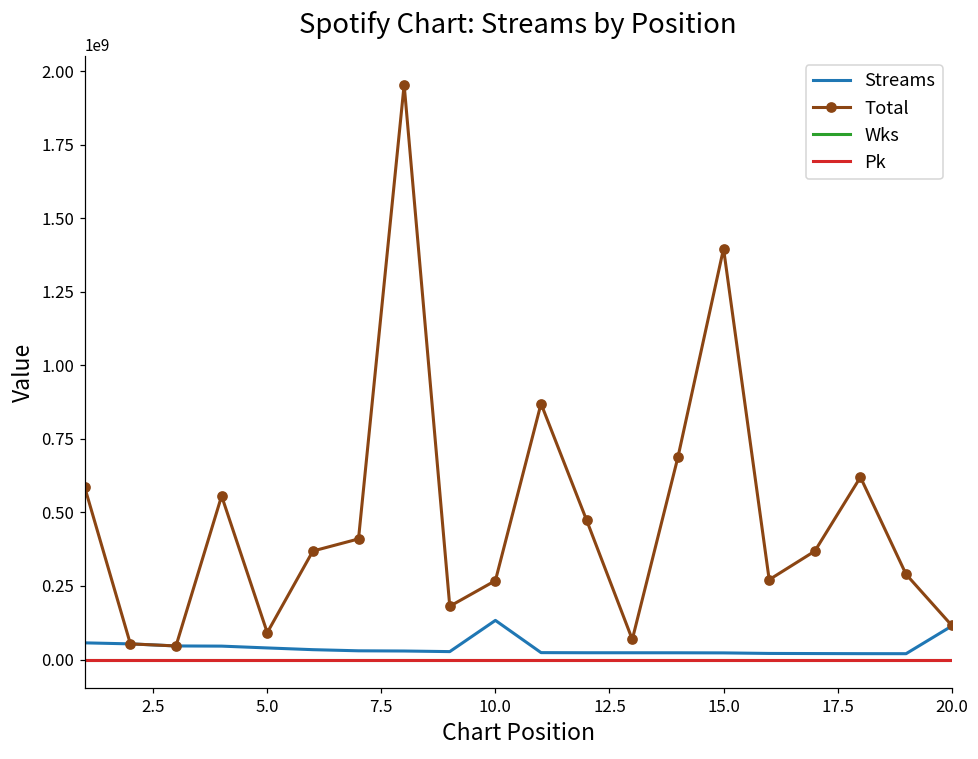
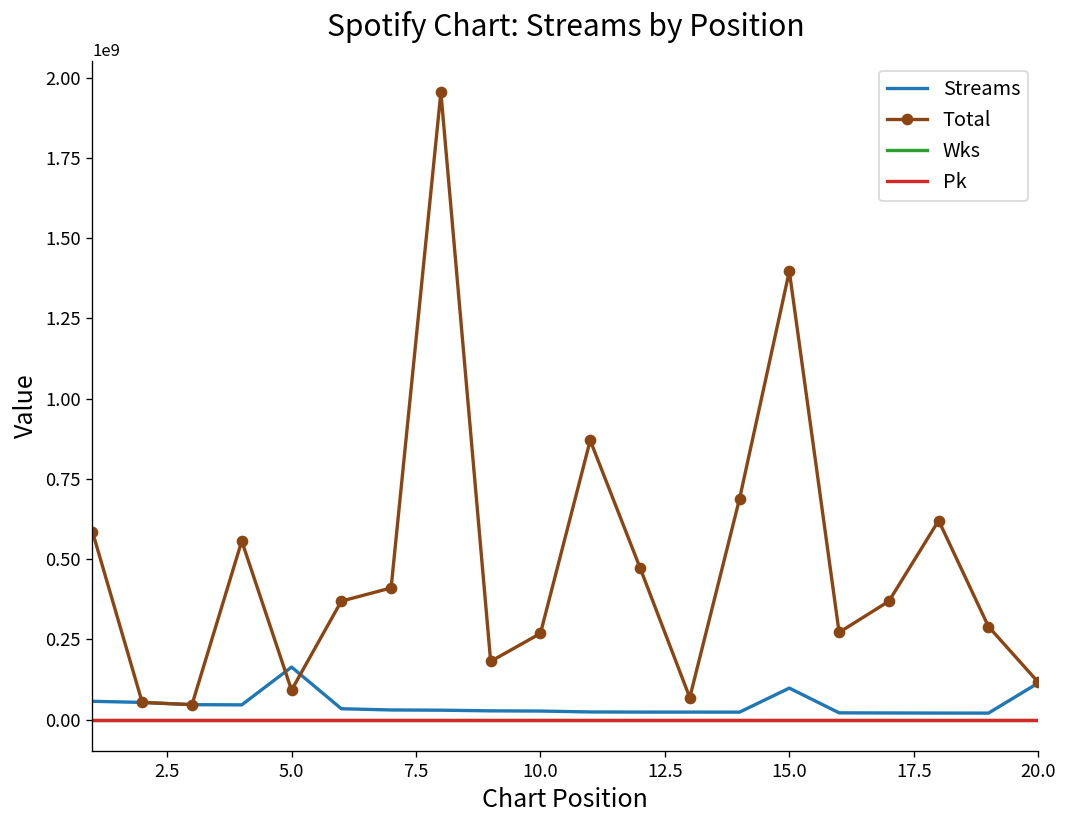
  {
    "Streams": {
-     "5.0": 40000000,
-     "10.0": 130000000,
-     "15.0": 20000000
+     "5.0": 160000000,
+     "10.0": 30000000,
+     "15.0": 100000000
    },
    "Total": {
      "5.0": 90000000,
      "10.0": 270000000,
      "15.0": 1400000000
    },
    "Pk": {
      "5.0": 0,
      "10.0": 0,
      "15.0": 0,
      "20.0": 0
    }
  }
